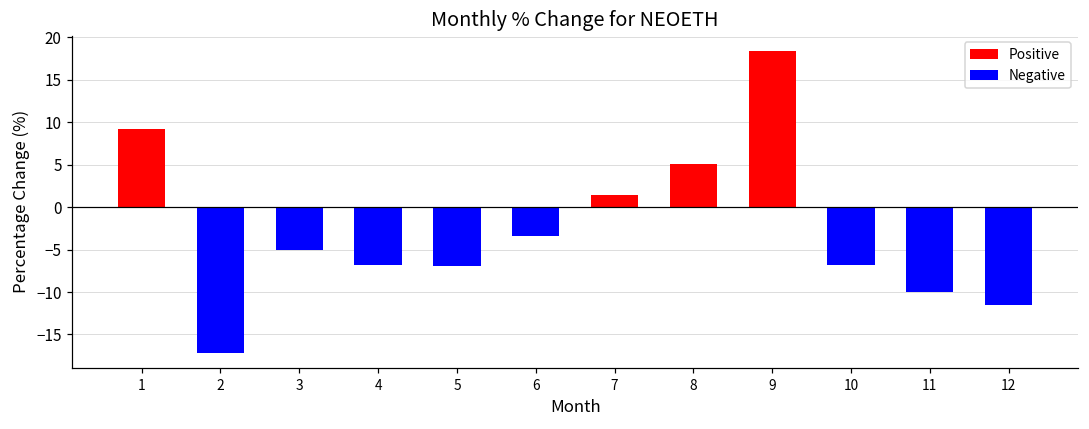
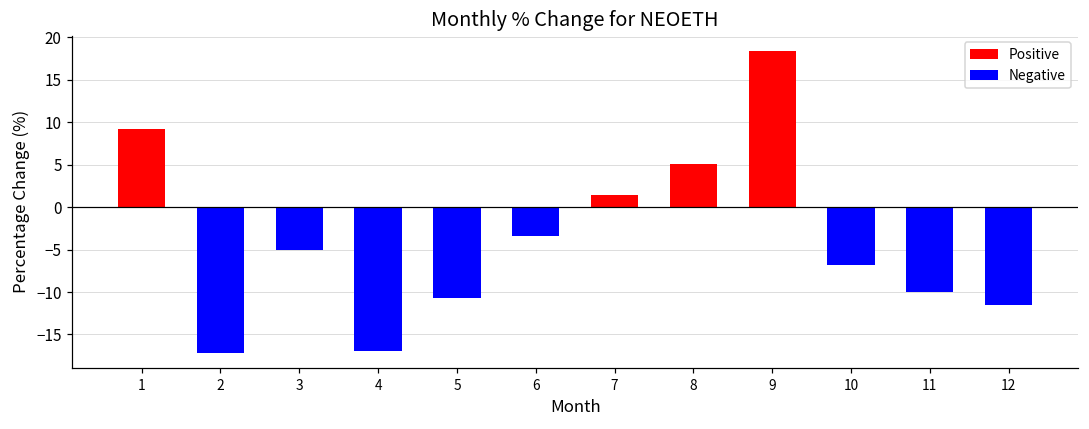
  {
    "1": 9,
    "2": -17,
    "3": -5,
-   "4": -7,
-   "5": -7,
+   "4": -17,
+   "5": -11,
    "6": -3,
    "7": 1,
    "8": 5,
    "9": 18,
    "10": -7,
    "11": -10,
    "12": -12
  }
